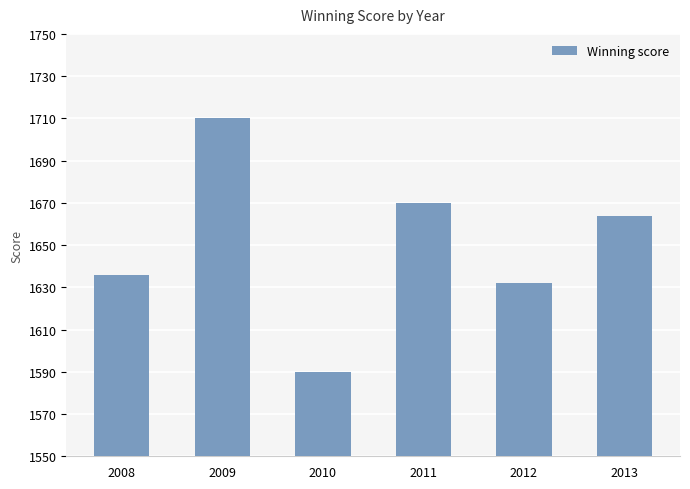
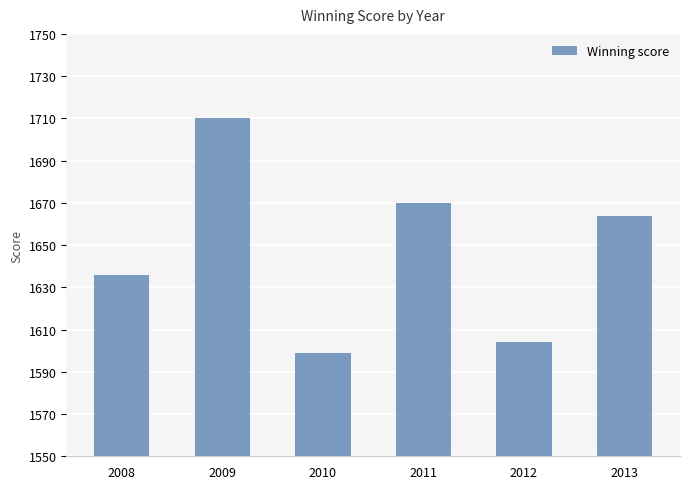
  {
    "2008": 1636,
    "2009": 1710,
-   "2010": 1590,
+   "2010": 1599,
    "2011": 1670,
-   "2012": 1632,
+   "2012": 1604,
    "2013": 1664
  }
